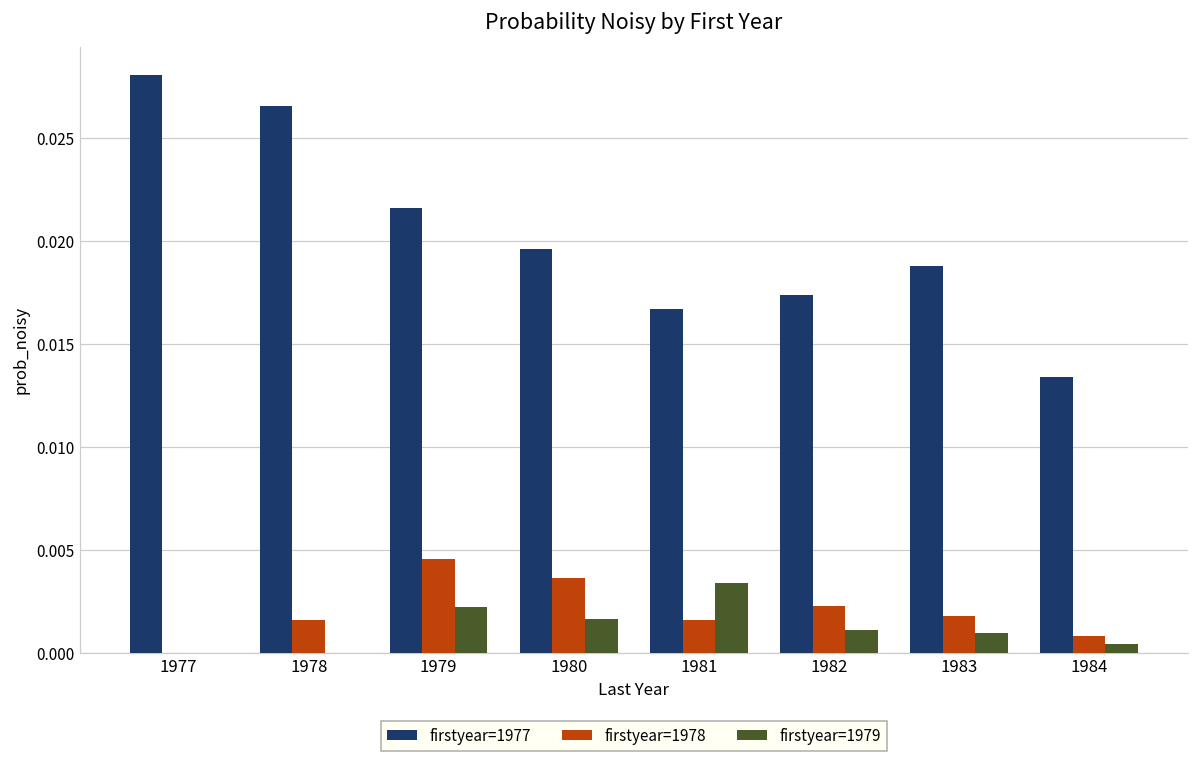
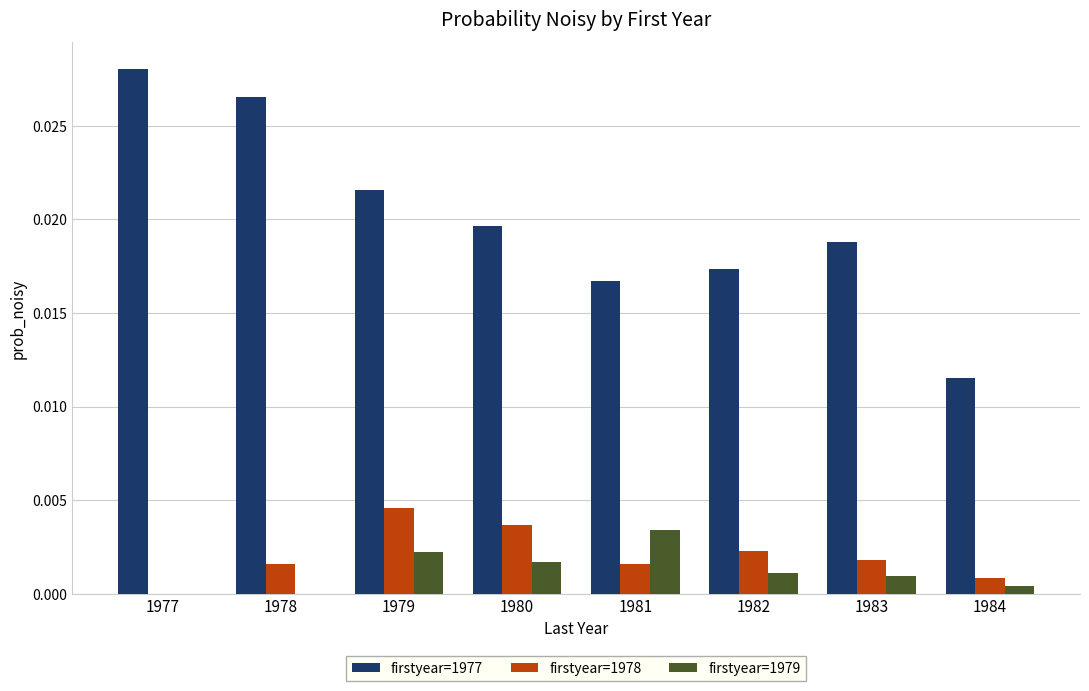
  {
    "firstyear=1977": {
      "1977": 0.0280,
      "1978": 0.0266,
      "1979": 0.0216,
      "1980": 0.0196,
      "1981": 0.0167,
      "1982": 0.0174,
      "1983": 0.0188,
-     "1984": 0.0134
+     "1984": 0.0115
    },
    "firstyear=1978": {
      "1977": 0.0000,
      "1978": 0.0016,
      "1979": 0.0046,
      "1980": 0.0036,
      "1981": 0.0016,
      "1982": 0.0023,
      "1983": 0.0018,
      "1984": 0.0008
    },
    "firstyear=1979": {
      "1977": 0.0000,
      "1978": 0.0000,
      "1979": 0.0022,
      "1980": 0.0017,
      "1981": 0.0034,
      "1982": 0.0011,
      "1983": 0.0010,
      "1984": 0.0004
    }
  }
